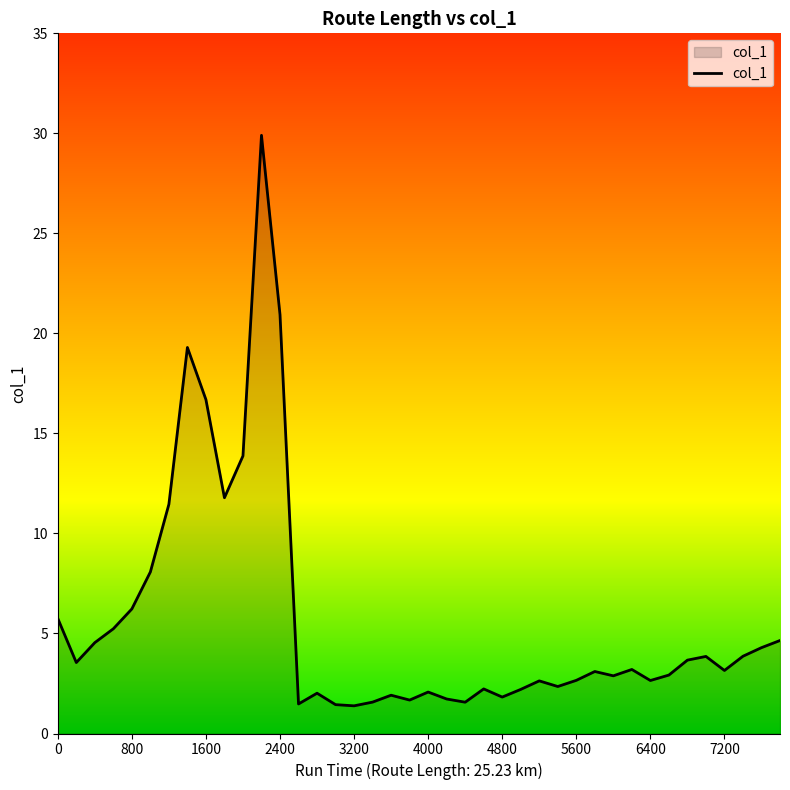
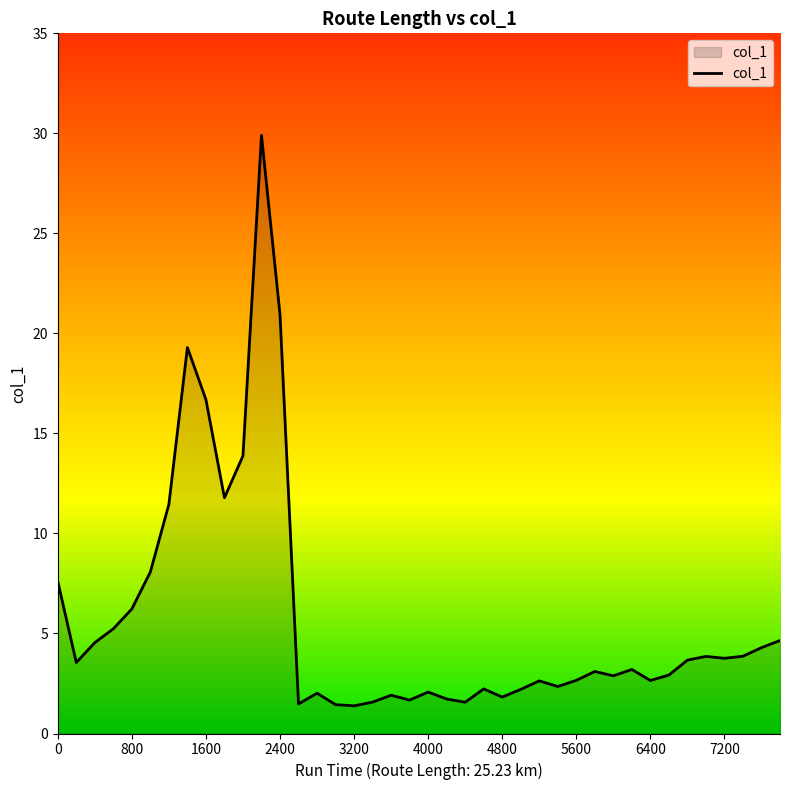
  {
-   "0": 5.8,
+   "0": 7.6,
    "800": 6.2,
    "1600": 16.7,
    "2400": 20.9,
    "3200": 1.4,
    "4000": 2.1,
    "4800": 1.8,
    "5600": 2.7,
    "6400": 2.6,
-   "7200": 3.2
+   "7200": 3.8
  }
